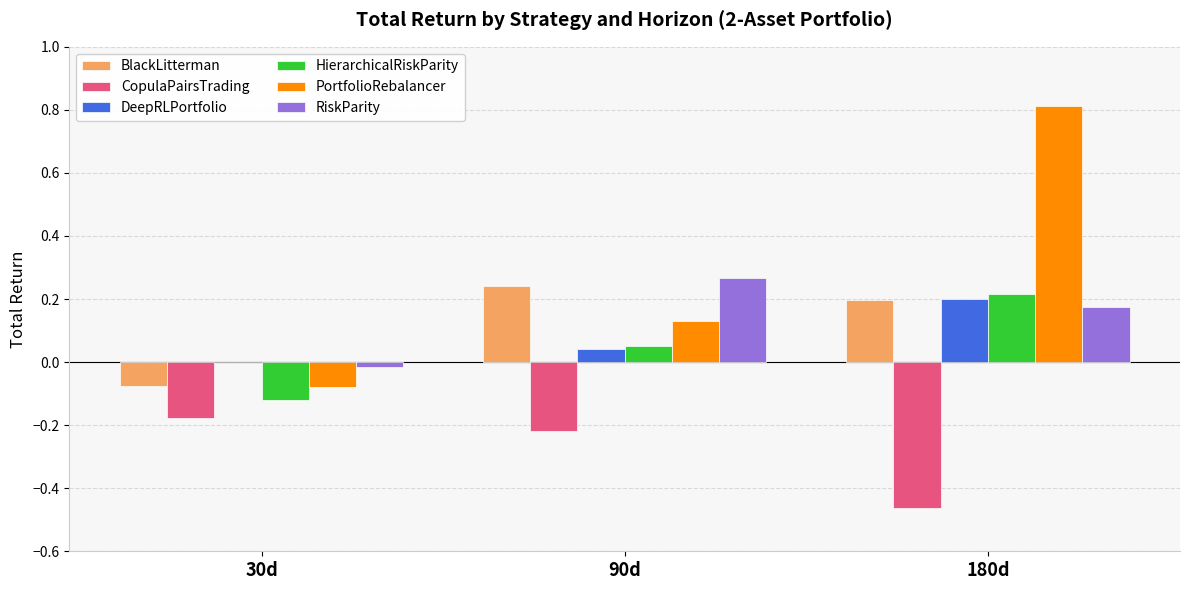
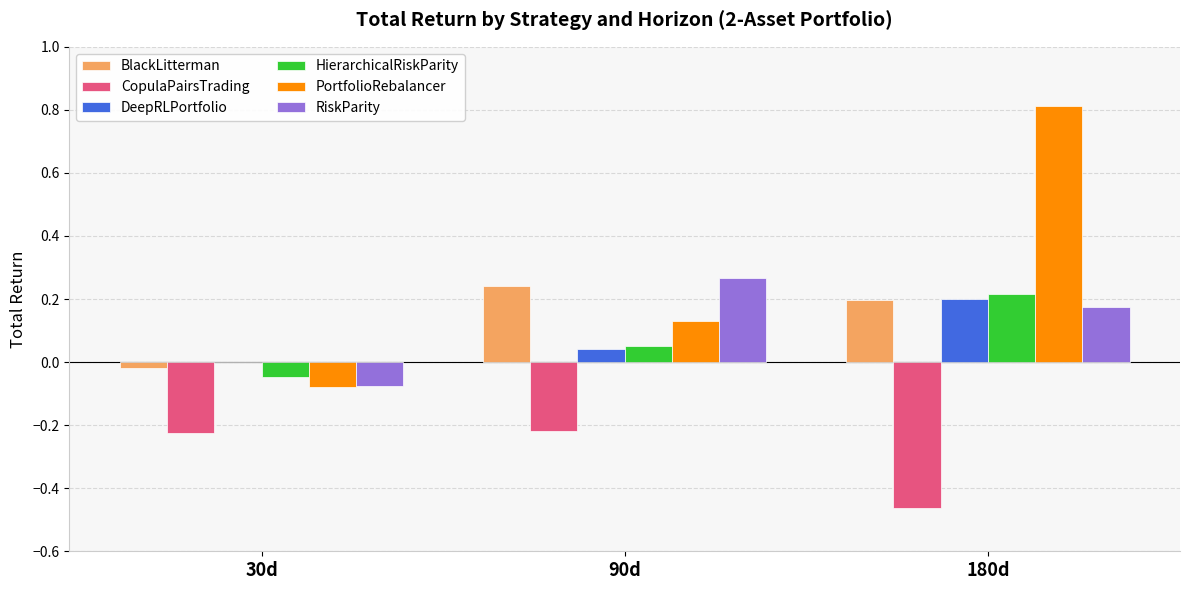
  {
    "BlackLitterman": {
-     "30d": -0.08,
+     "30d": -0.02,
      "90d": 0.24,
      "180d": 0.20
    },
    "CopulaPairsTrading": {
-     "30d": -0.18,
+     "30d": -0.23,
      "90d": -0.22,
      "180d": -0.46
    },
    "DeepRLPortfolio": {
      "90d": 0.04,
      "180d": 0.20
    },
    "HierarchicalRiskParity": {
-     "30d": -0.12,
+     "30d": -0.05,
      "90d": 0.05,
      "180d": 0.21
    },
    "PortfolioRebalancer": {
      "30d": -0.08,
      "90d": 0.13,
      "180d": 0.81
    },
    "RiskParity": {
-     "30d": -0.02,
+     "30d": -0.07,
      "90d": 0.27,
      "180d": 0.17
    }
  }
